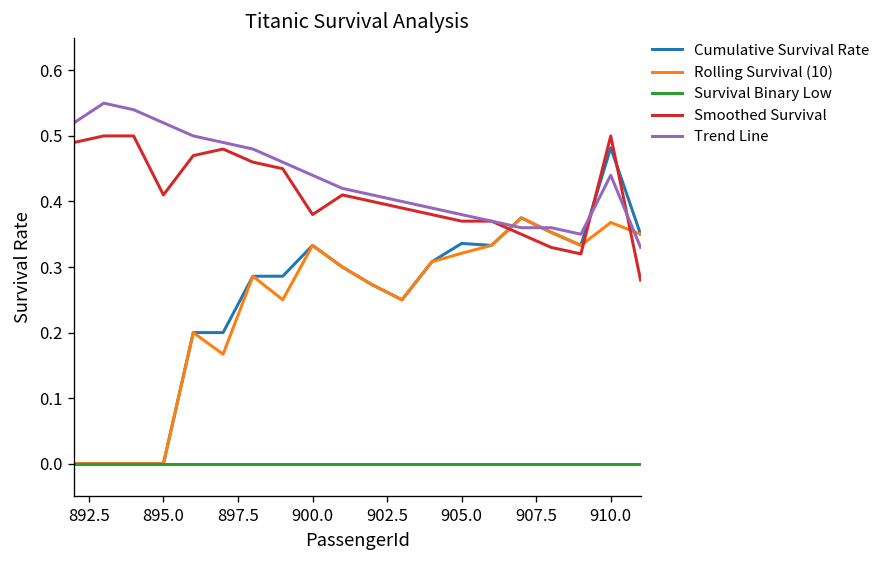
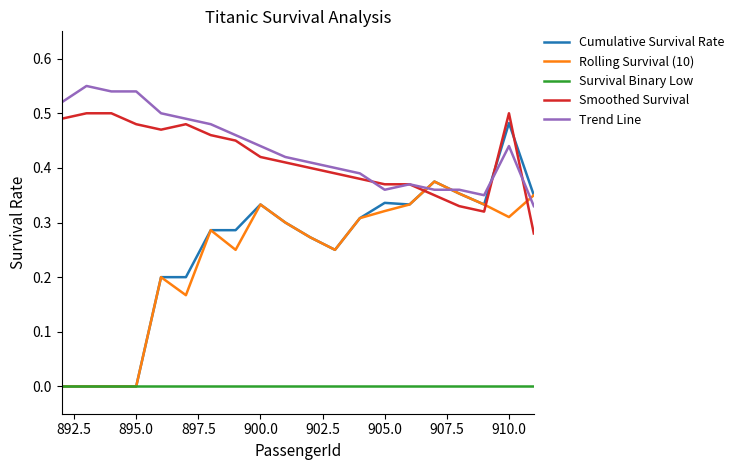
  {
    "Cumulative Survival Rate": {
      "905.0": 0.34,
      "910.0": 0.48
    },
    "Rolling Survival (10)": {
      "905.0": 0.32,
-     "910.0": 0.37
+     "910.0": 0.31
    },
    "Survival Binary Low": {
      "900.0": 0.00,
      "905.0": 0.00,
      "910.0": 0.00
    },
    "Smoothed Survival": {
-     "895.0": 0.41,
-     "900.0": 0.38,
+     "895.0": 0.48,
+     "900.0": 0.42,
      "905.0": 0.37,
      "910.0": 0.50
    },
    "Trend Line": {
-     "895.0": 0.52,
+     "895.0": 0.54,
      "900.0": 0.44,
-     "905.0": 0.38,
+     "905.0": 0.36,
      "910.0": 0.44
    }
  }
